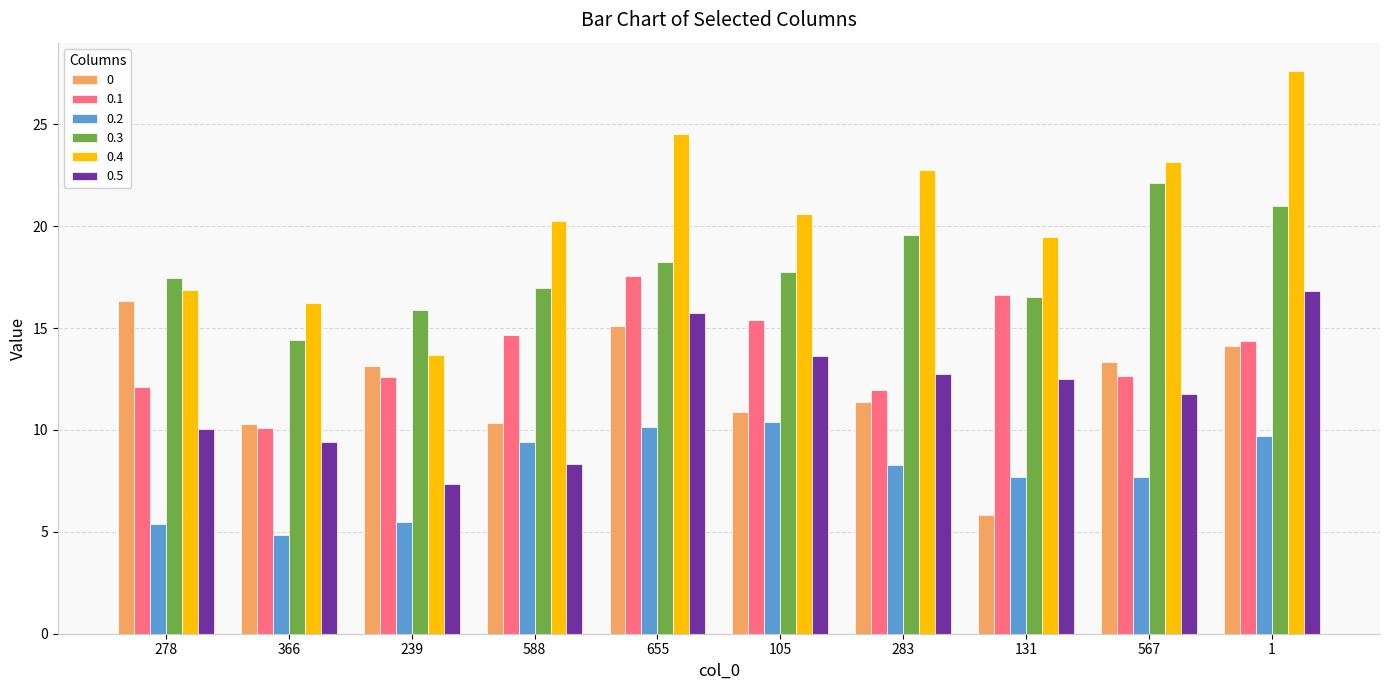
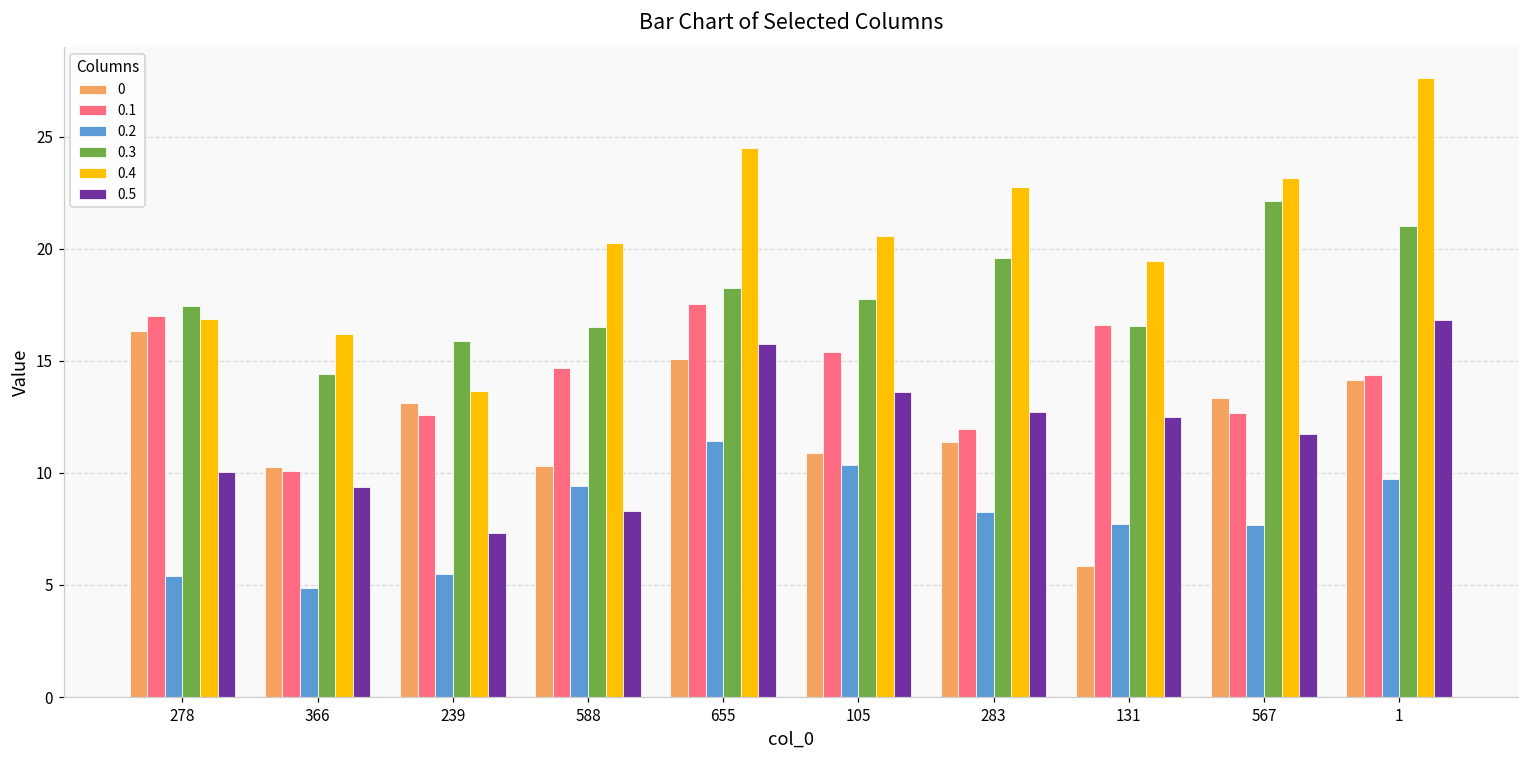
  {
    "0": {
      "278": 16.3,
      "366": 10.3,
      "239": 13.1,
      "588": 10.3,
      "655": 15.1,
      "105": 10.9,
      "283": 11.4,
      "131": 5.8,
      "567": 13.3,
      "1": 14.1
    },
    "0.1": {
-     "278": 12.1,
+     "278": 17.0,
      "366": 10.1,
      "239": 12.6,
      "588": 14.7,
      "655": 17.5,
      "105": 15.4,
      "283": 12.0,
      "131": 16.6,
      "567": 12.7,
      "1": 14.4
    },
    "0.2": {
      "278": 5.4,
      "366": 4.9,
      "239": 5.5,
      "588": 9.4,
-     "655": 10.2,
+     "655": 11.4,
      "105": 10.4,
      "283": 8.3,
      "131": 7.7,
      "567": 7.7,
      "1": 9.7
    },
    "0.3": {
      "278": 17.4,
      "366": 14.4,
      "239": 15.9,
-     "588": 17.0,
+     "588": 16.5,
      "655": 18.2,
      "105": 17.7,
      "283": 19.6,
      "131": 16.5,
      "567": 22.1,
      "1": 21.0
    },
    "0.4": {
      "278": 16.9,
      "366": 16.2,
      "239": 13.7,
      "588": 20.3,
      "655": 24.5,
      "105": 20.6,
      "283": 22.8,
      "131": 19.4,
      "567": 23.1,
      "1": 27.6
    },
    "0.5": {
      "278": 10.1,
      "366": 9.4,
      "239": 7.3,
      "588": 8.3,
      "655": 15.7,
      "105": 13.6,
      "283": 12.7,
      "131": 12.5,
      "567": 11.7,
      "1": 16.8
    }
  }
